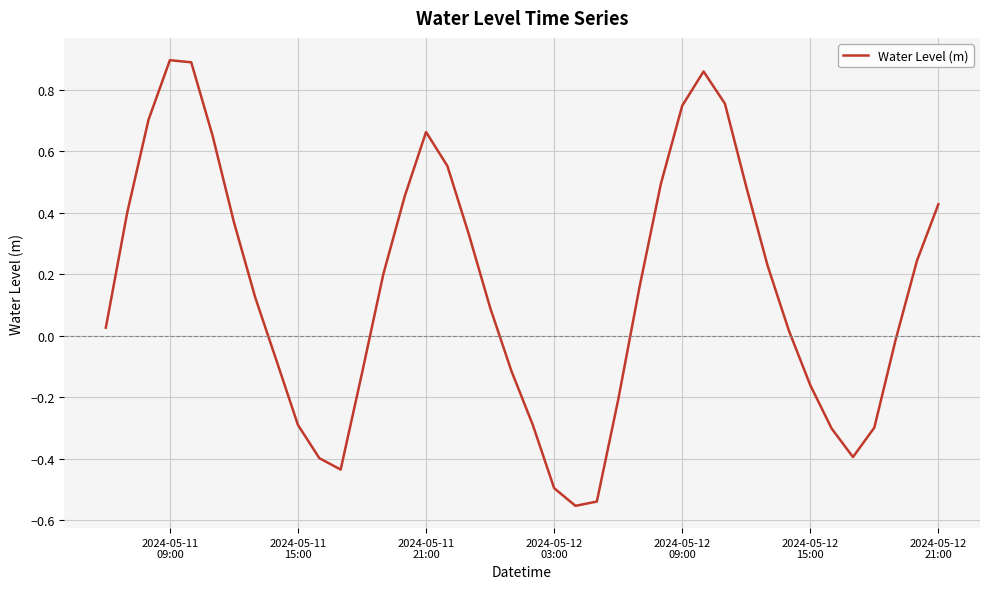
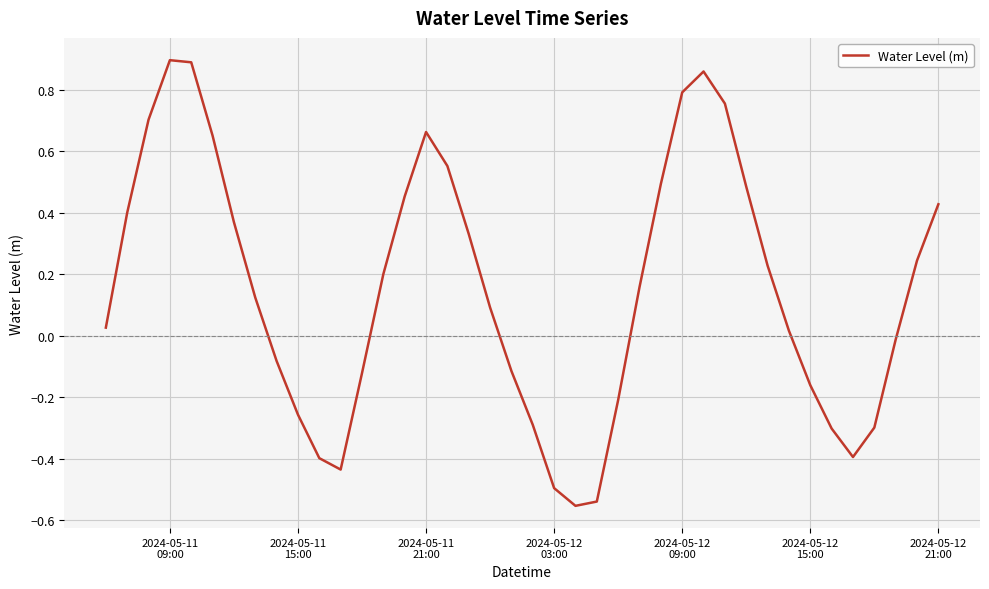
  {
    "2024-05-11 09:00": 0.90,
-   "2024-05-11 15:00": -0.29,
+   "2024-05-11 15:00": -0.26,
    "2024-05-11 21:00": 0.66,
    "2024-05-12 03:00": -0.49,
-   "2024-05-12 09:00": 0.75,
+   "2024-05-12 09:00": 0.79,
    "2024-05-12 15:00": -0.16,
    "2024-05-12 21:00": 0.43
  }
